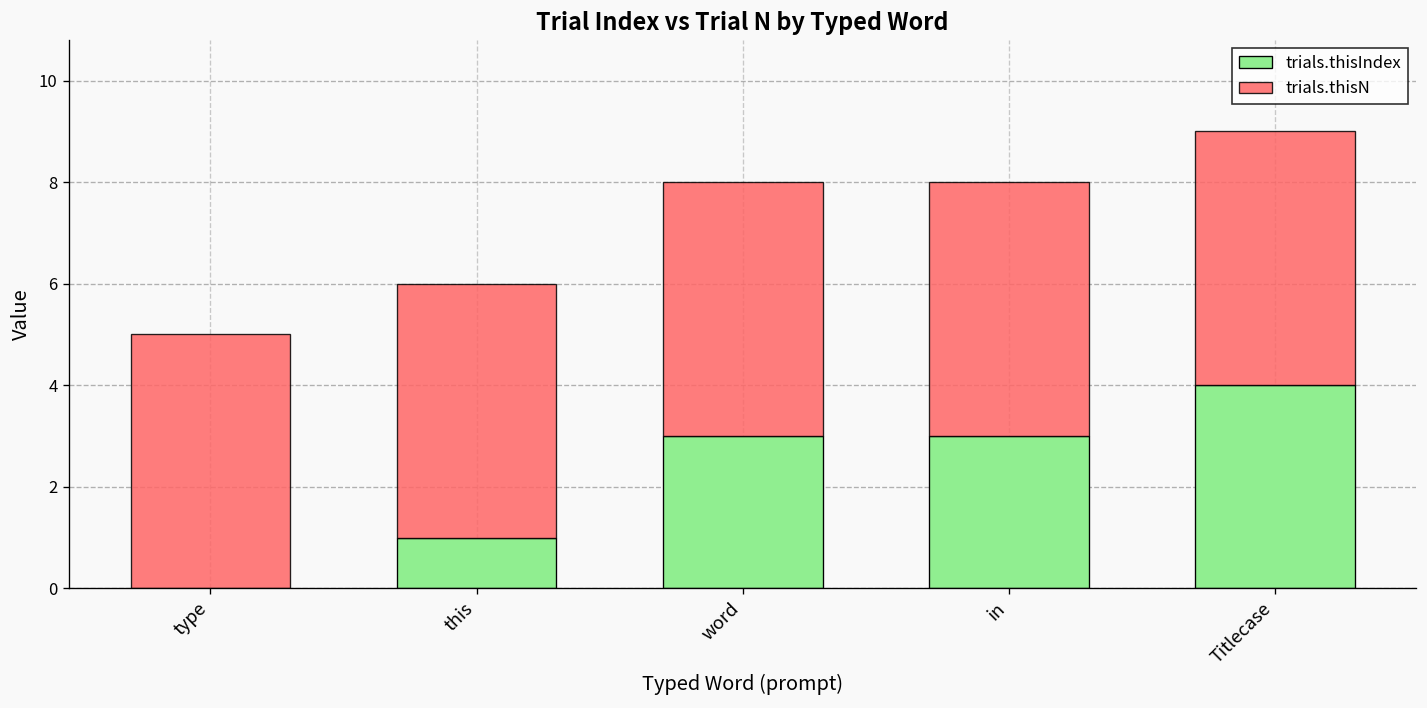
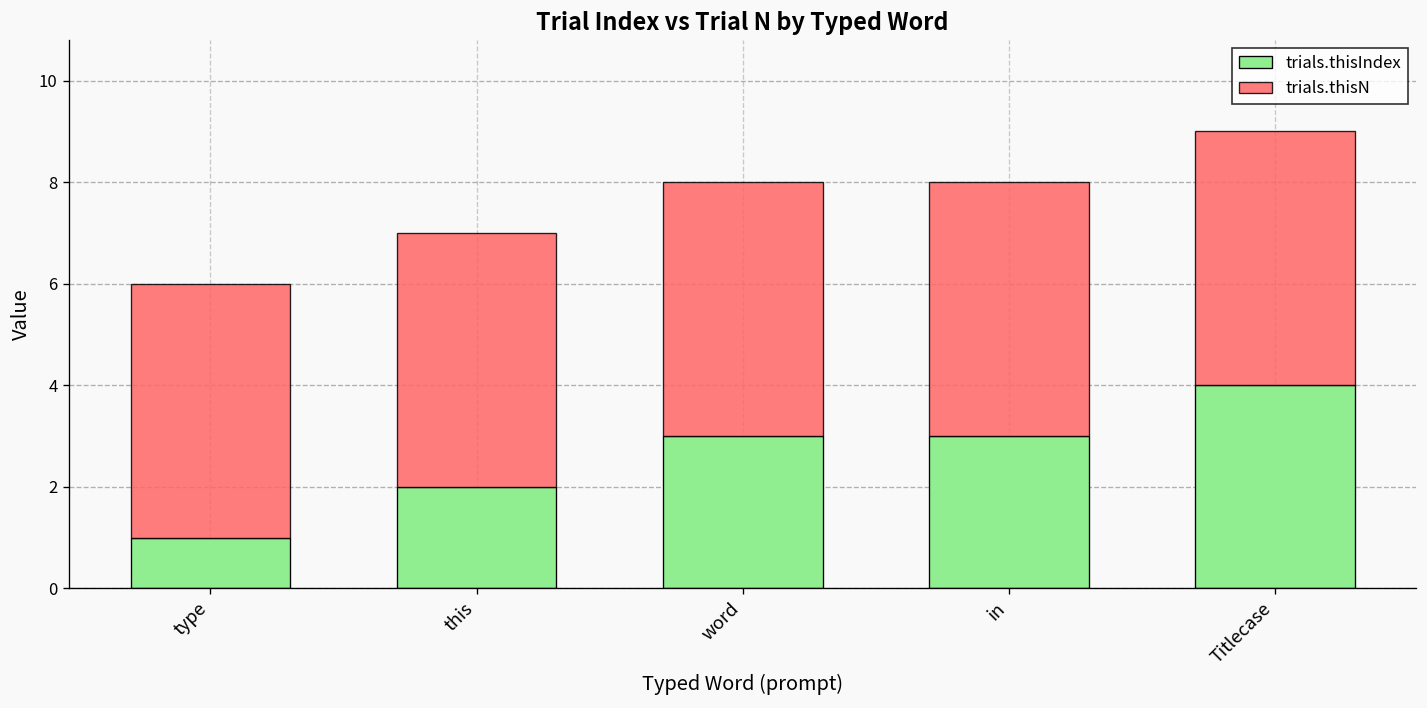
  {
    "trials.thisIndex": {
-     "type": 0,
-     "this": 1,
+     "type": 1,
+     "this": 2,
      "word": 3,
      "in": 3,
      "Titlecase": 4
    },
    "trials.thisN": {
      "type": 5,
      "this": 5,
      "word": 5,
      "in": 5,
      "Titlecase": 5
    }
  }
